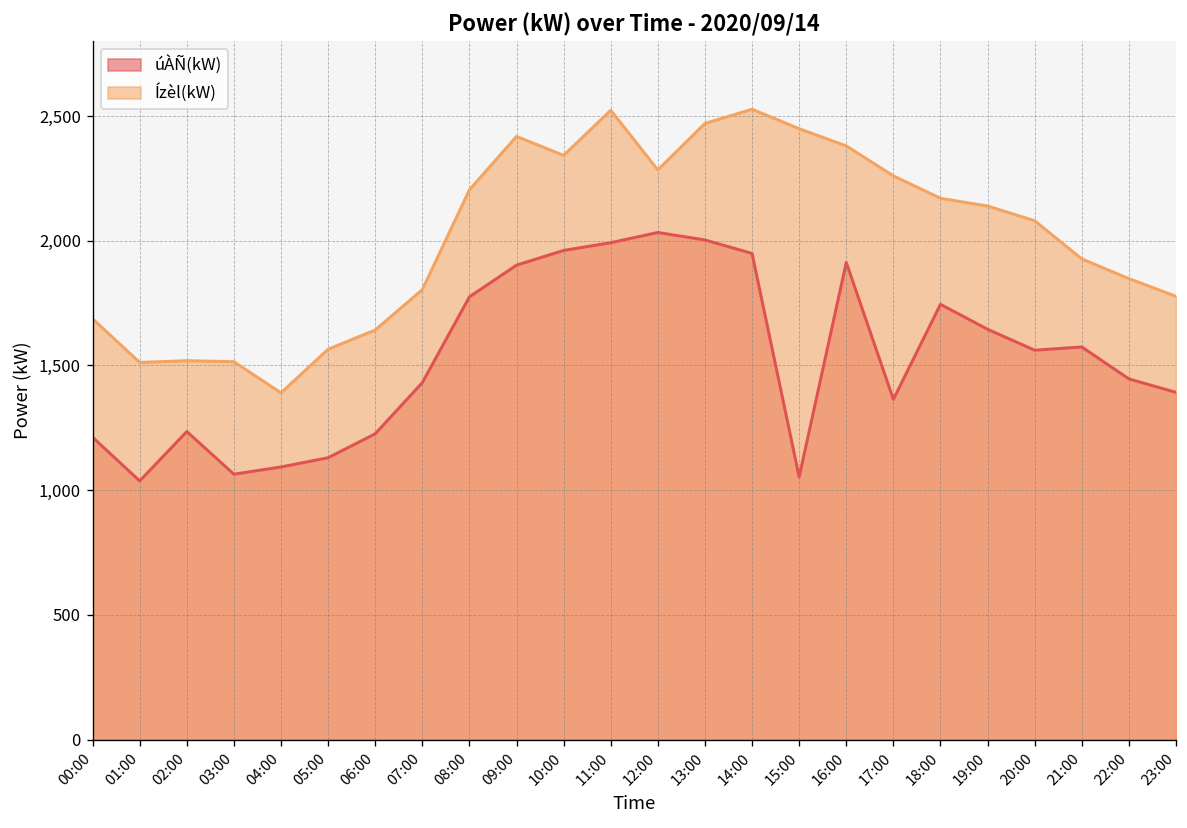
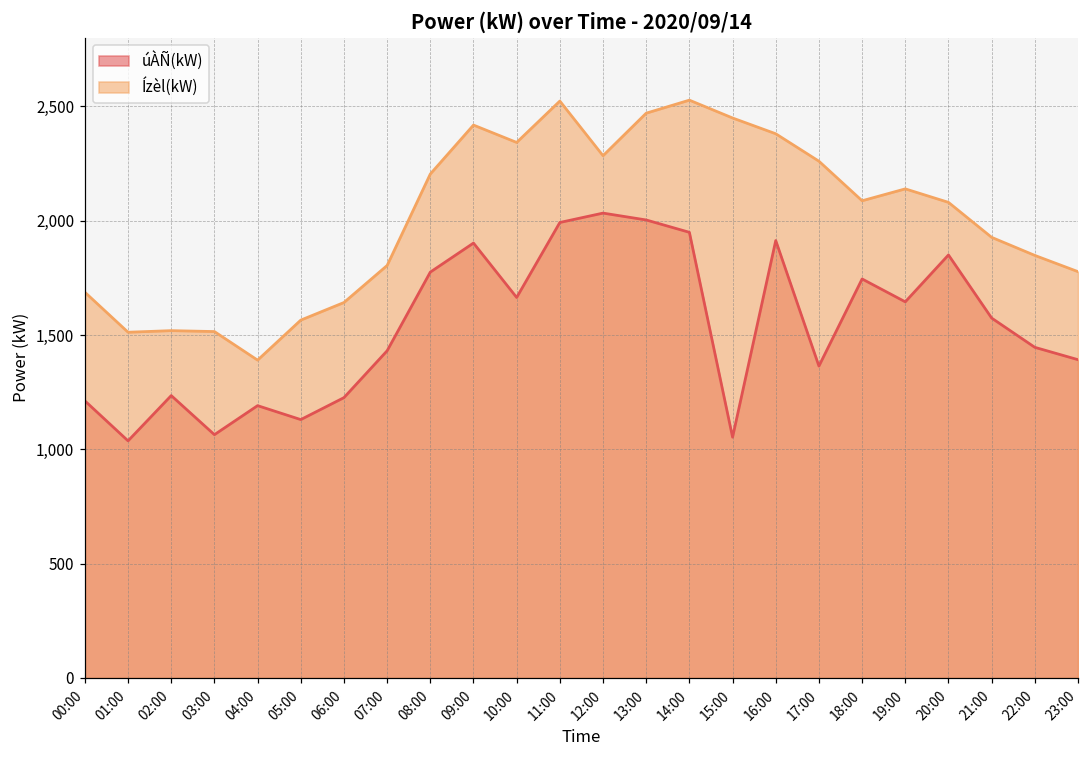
  {
    "úÀÑ(kW)": {
      "00:00": "1,210",
      "01:00": "1,040",
      "02:00": "1,240",
      "03:00": "1,060",
-     "04:00": "1,090",
+     "04:00": "1,190",
      "05:00": "1,130",
      "06:00": "1,230",
      "07:00": "1,430",
      "08:00": "1,780",
      "09:00": "1,900",
-     "10:00": "1,960",
+     "10:00": "1,660",
      "11:00": "1,990",
      "12:00": "2,030",
      "13:00": "2,000",
      "14:00": "1,950",
      "15:00": "1,050",
      "16:00": "1,910",
      "17:00": "1,360",
      "18:00": "1,750",
      "19:00": "1,650",
-     "20:00": "1,560",
+     "20:00": "1,850",
      "21:00": "1,570",
      "22:00": "1,450",
      "23:00": "1,390"
    },
    "Ízèl(kW)": {
      "00:00": "1,690",
      "01:00": "1,510",
      "02:00": "1,520",
      "03:00": "1,520",
      "04:00": "1,390",
      "05:00": "1,570",
      "06:00": "1,640",
      "07:00": "1,800",
      "08:00": "2,200",
      "09:00": "2,420",
      "10:00": "2,340",
      "11:00": "2,520",
      "12:00": "2,280",
      "13:00": "2,470",
      "14:00": "2,530",
      "15:00": "2,450",
      "16:00": "2,380",
      "17:00": "2,260",
-     "18:00": "2,170",
+     "18:00": "2,090",
      "19:00": "2,140",
      "20:00": "2,080",
      "21:00": "1,930",
      "22:00": "1,850",
      "23:00": "1,780"
    }
  }
